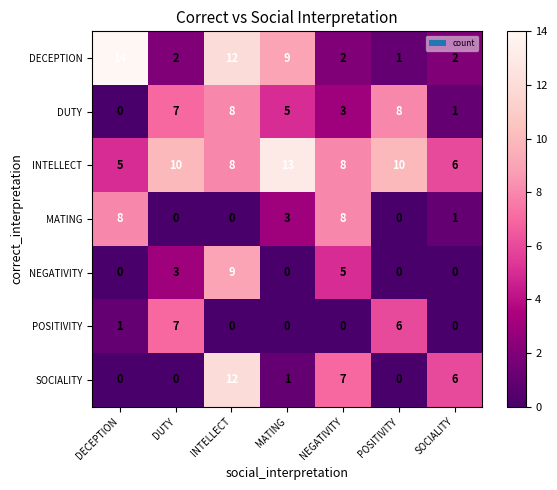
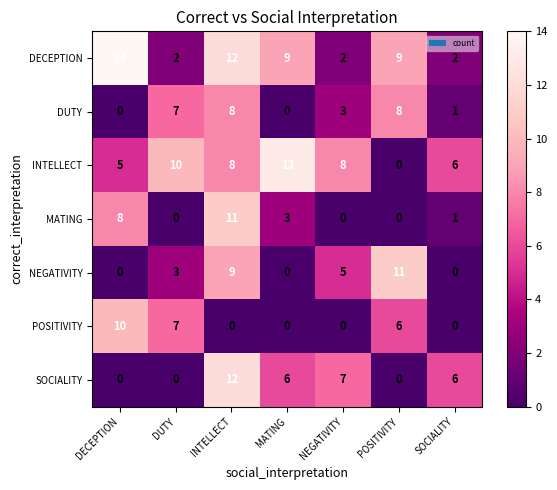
  {
    "DECEPTION": {
      "DUTY": 2,
      "MATING": 9,
      "NEGATIVITY": 2,
-     "POSITIVITY": 1,
+     "POSITIVITY": 9,
      "SOCIALITY": 2
    },
    "DUTY": {
      "DECEPTION": 0,
      "DUTY": 7,
      "INTELLECT": 8,
-     "MATING": 5,
+     "MATING": 0,
      "NEGATIVITY": 3,
      "POSITIVITY": 8,
      "SOCIALITY": 1
    },
    "INTELLECT": {
      "DECEPTION": 5,
      "DUTY": 10,
      "INTELLECT": 8,
      "NEGATIVITY": 8,
-     "POSITIVITY": 10,
+     "POSITIVITY": 0,
      "SOCIALITY": 6
    },
    "MATING": {
      "DECEPTION": 8,
      "DUTY": 0,
-     "INTELLECT": 0,
+     "INTELLECT": 11,
      "MATING": 3,
-     "NEGATIVITY": 8,
+     "NEGATIVITY": 0,
      "POSITIVITY": 0,
      "SOCIALITY": 1
    },
    "NEGATIVITY": {
      "DECEPTION": 0,
      "DUTY": 3,
      "INTELLECT": 9,
      "MATING": 0,
      "NEGATIVITY": 5,
-     "POSITIVITY": 0,
+     "POSITIVITY": 11,
      "SOCIALITY": 0
    },
    "POSITIVITY": {
-     "DECEPTION": 1,
+     "DECEPTION": 10,
      "DUTY": 7,
      "INTELLECT": 0,
      "MATING": 0,
      "NEGATIVITY": 0,
      "POSITIVITY": 6,
      "SOCIALITY": 0
    },
    "SOCIALITY": {
      "DECEPTION": 0,
      "DUTY": 0,
-     "MATING": 1,
+     "MATING": 6,
      "NEGATIVITY": 7,
      "POSITIVITY": 0,
      "SOCIALITY": 6
    }
  }
